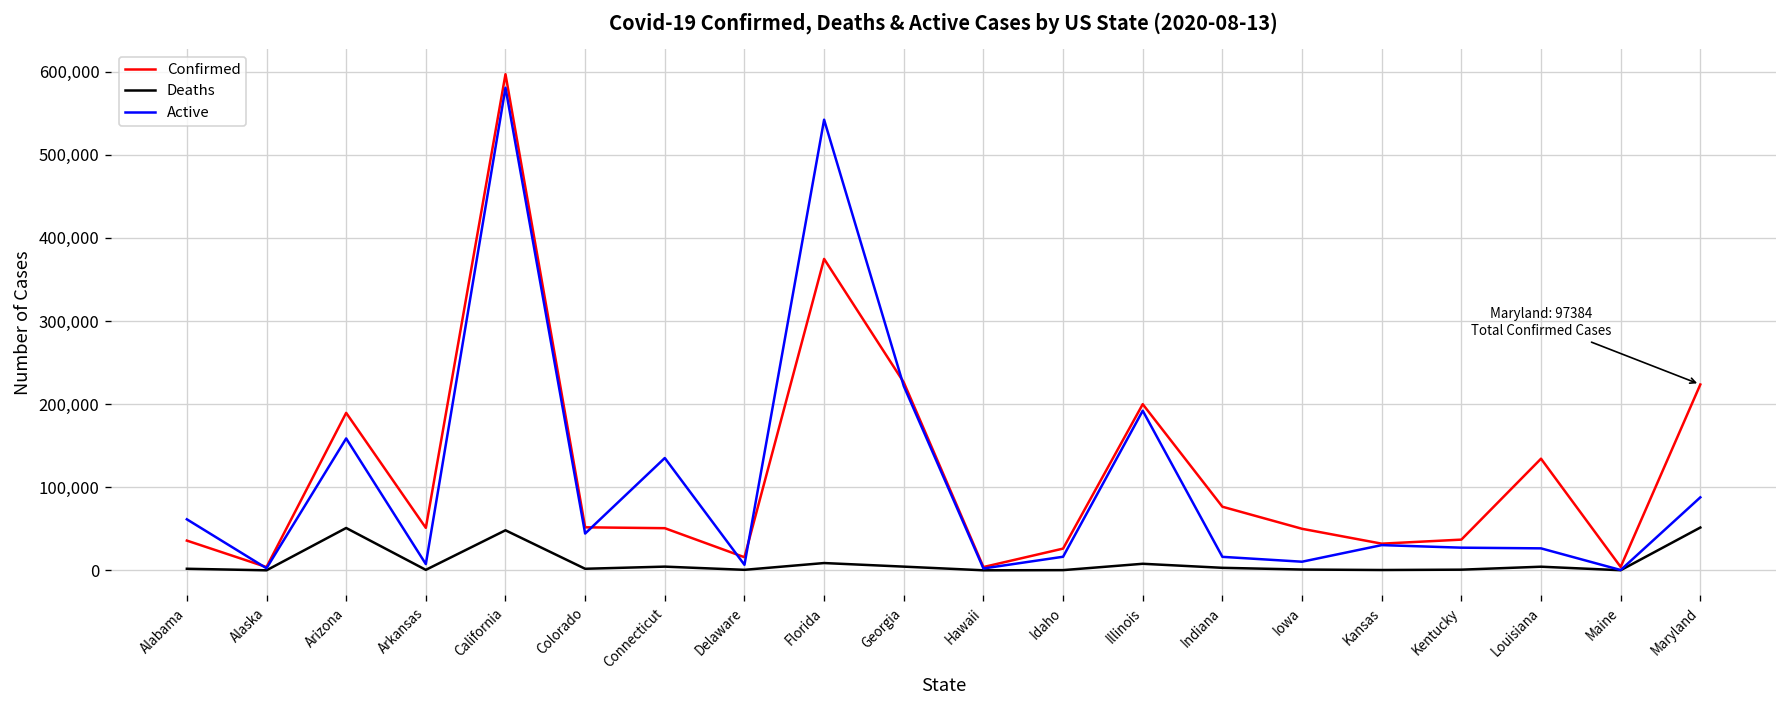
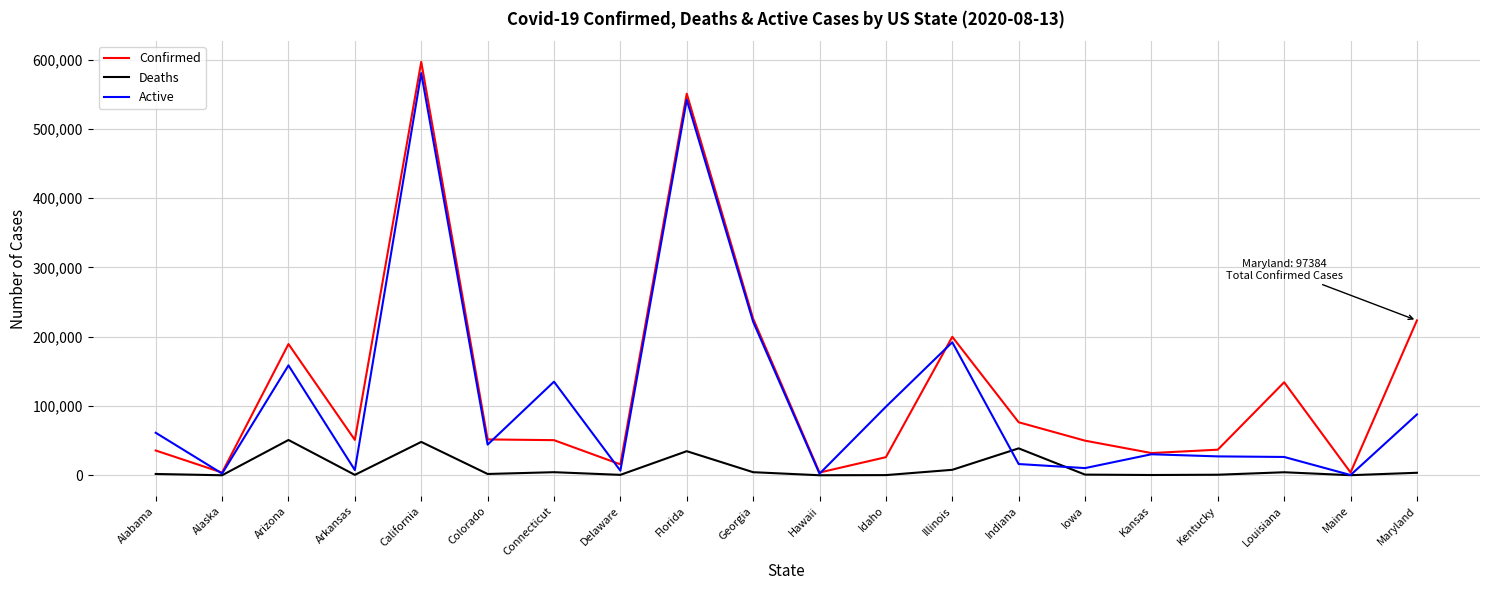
  {
    "Confirmed": {
      "Alabama": "40,000",
      "Arizona": "190,000",
      "Arkansas": "50,000",
      "California": "600,000",
      "Colorado": "50,000",
      "Connecticut": "50,000",
      "Delaware": "20,000",
-     "Florida": "370,000",
+     "Florida": "550,000",
      "Georgia": "230,000",
      "Idaho": "30,000",
      "Illinois": "200,000",
      "Indiana": "80,000",
      "Iowa": "50,000",
      "Kentucky": "40,000",
      "Louisiana": "130,000"
    },
    "Deaths": {
      "Alabama": "0",
      "Arizona": "50,000",
      "Arkansas": "0",
      "California": "50,000",
      "Colorado": "0",
      "Connecticut": "0",
      "Delaware": "0",
-     "Florida": "10,000",
+     "Florida": "30,000",
      "Georgia": "0",
      "Idaho": "0",
      "Illinois": "10,000",
-     "Indiana": "0",
+     "Indiana": "40,000",
      "Iowa": "0",
      "Kansas": "0",
      "Kentucky": "0",
      "Louisiana": "0",
-     "Maryland": "50,000"
+     "Maryland": "0"
    },
    "Active": {
      "Alabama": "60,000",
      "Arizona": "160,000",
      "Arkansas": "10,000",
      "California": "580,000",
      "Colorado": "40,000",
      "Connecticut": "140,000",
      "Delaware": "10,000",
      "Florida": "540,000",
      "Georgia": "220,000",
-     "Idaho": "20,000",
+     "Idaho": "100,000",
      "Illinois": "190,000",
      "Indiana": "20,000",
      "Iowa": "10,000",
      "Kentucky": "30,000",
      "Louisiana": "30,000",
      "Maryland": "90,000"
    }
  }
